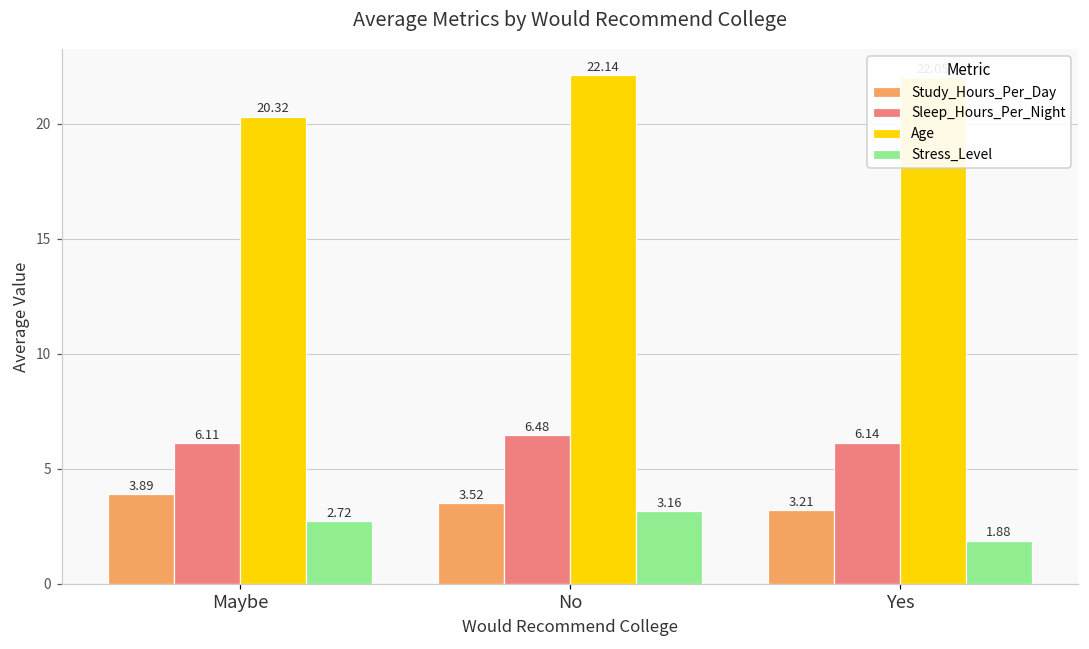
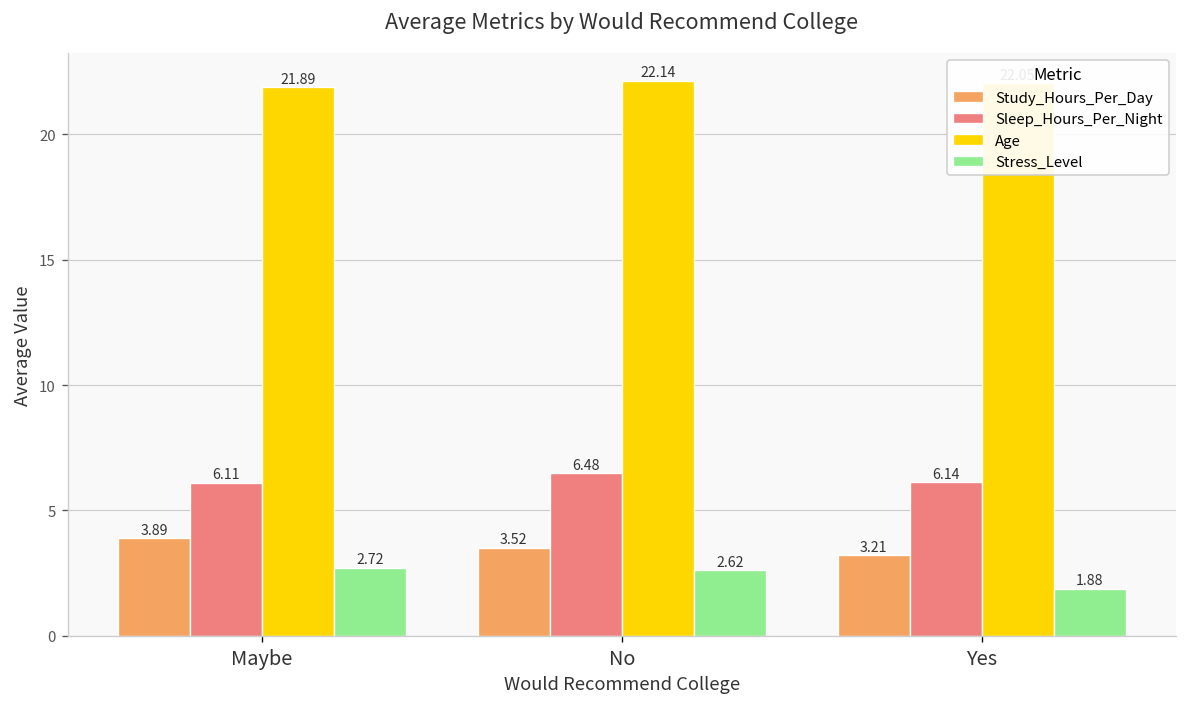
  {
    "Age": {
-     "Maybe": 20.32,
+     "Maybe": 21.89,
      "No": 22.14
    },
    "Stress_Level": {
      "Maybe": 2.72,
-     "No": 3.16,
+     "No": 2.62,
      "Yes": 1.88
    }
  }
